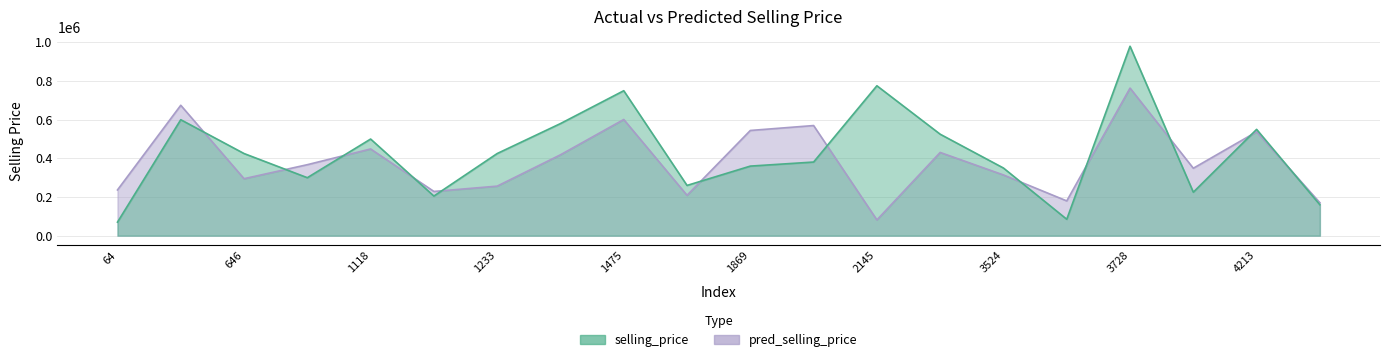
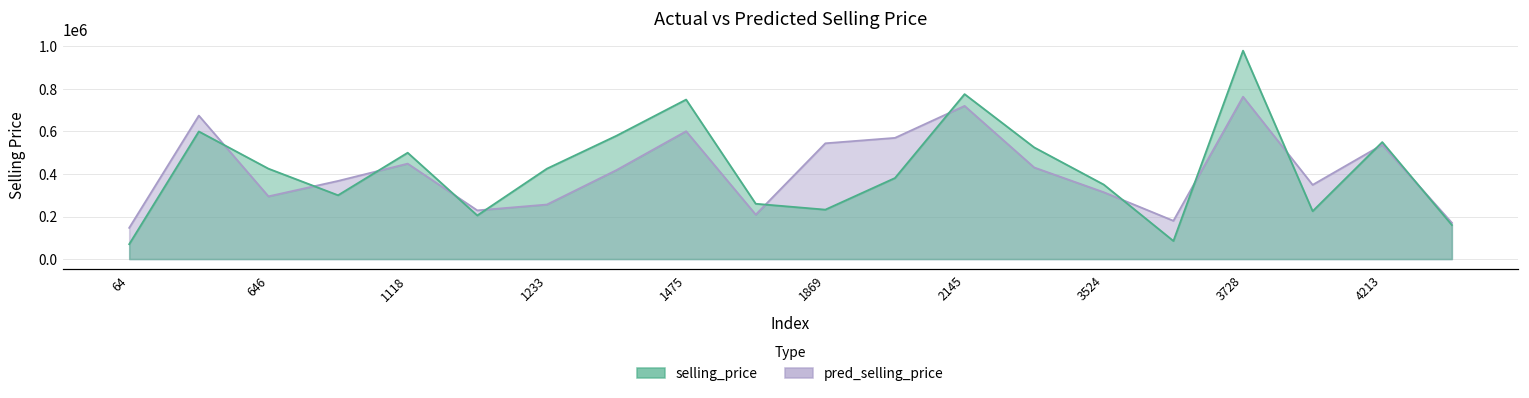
  {
    "pred_selling_price": {
-     "64": 240000,
+     "64": 150000,
      "1233": 260000,
      "1869": 540000,
-     "2145": 80000
+     "2145": 720000
    },
    "selling_price": {
      "64": 70000,
      "1233": 430000,
-     "1869": 360000,
+     "1869": 230000,
      "2145": 780000
    }
  }
